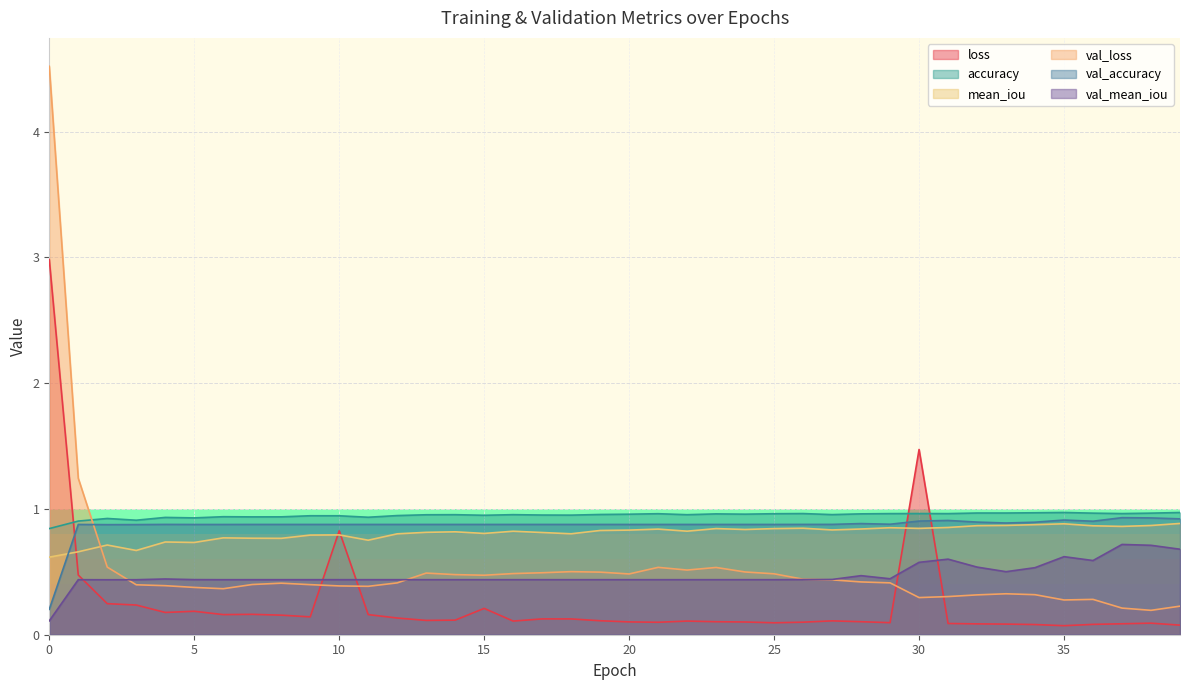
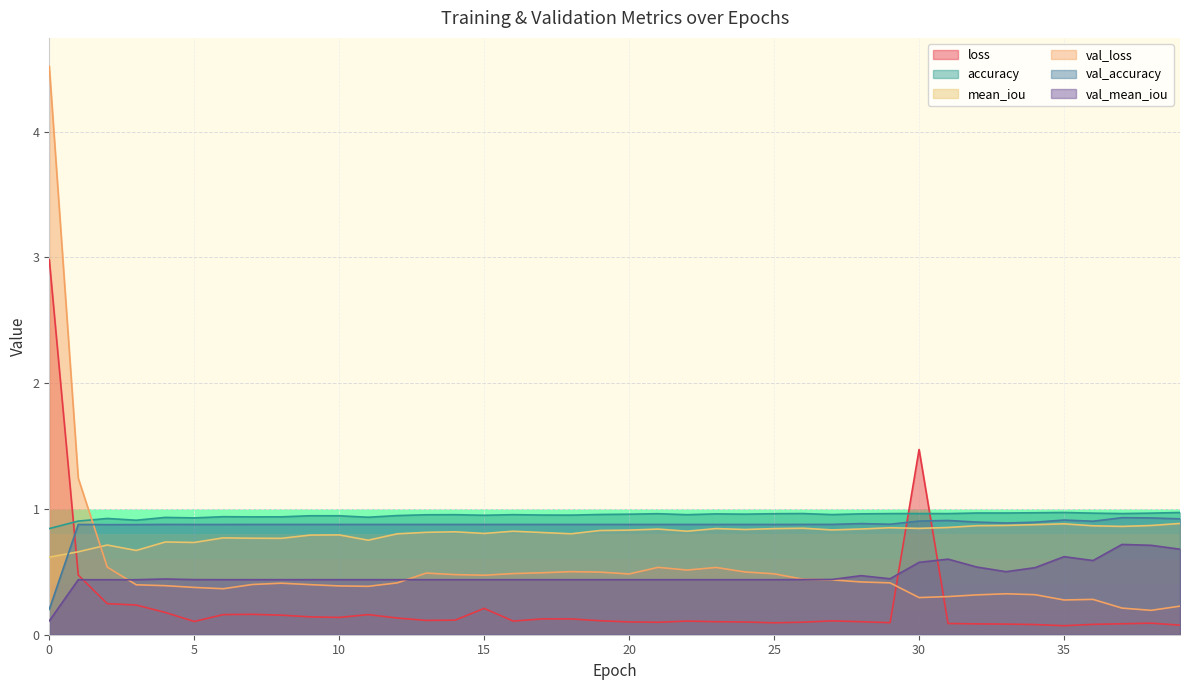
  {
    "loss": {
      "0": 2.98,
-     "5": 0.19,
-     "10": 0.83,
+     "5": 0.11,
+     "10": 0.14,
      "15": 0.21,
      "20": 0.10,
      "25": 0.09,
      "30": 1.47,
      "35": 0.07
    }
  }
